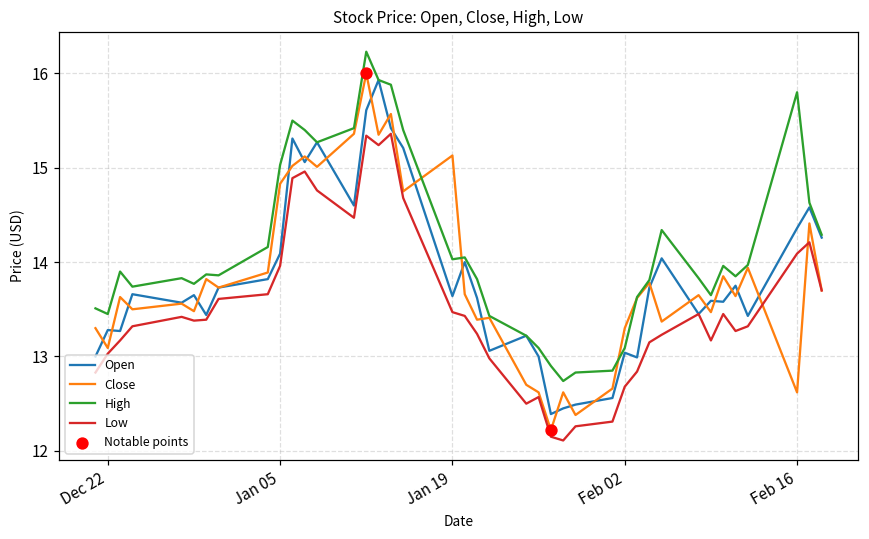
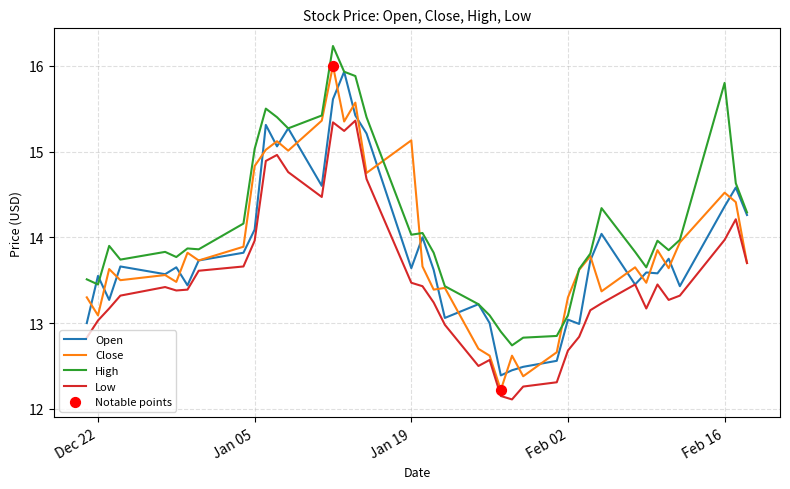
  {
    "Open": {
-     "Dec 22": 13.3,
+     "Dec 22": 13.6,
      "Jan 05": 14.1,
      "Jan 19": 13.6,
      "Feb 02": 13.0,
      "Feb 16": 14.4
    },
    "Close": {
      "Dec 22": 13.1,
      "Jan 05": 14.8,
      "Jan 19": 15.1,
      "Feb 02": 13.3,
-     "Feb 16": 12.6
+     "Feb 16": 14.5
    },
    "High": {
      "Dec 22": 13.5,
      "Jan 05": 15.0,
      "Jan 19": 14.0,
      "Feb 02": 13.1,
      "Feb 16": 15.8
    },
    "Low": {
      "Dec 22": 13.0,
      "Jan 05": 14.0,
      "Jan 19": 13.5,
      "Feb 02": 12.7,
-     "Feb 16": 14.1
+     "Feb 16": 14.0
    }
  }
